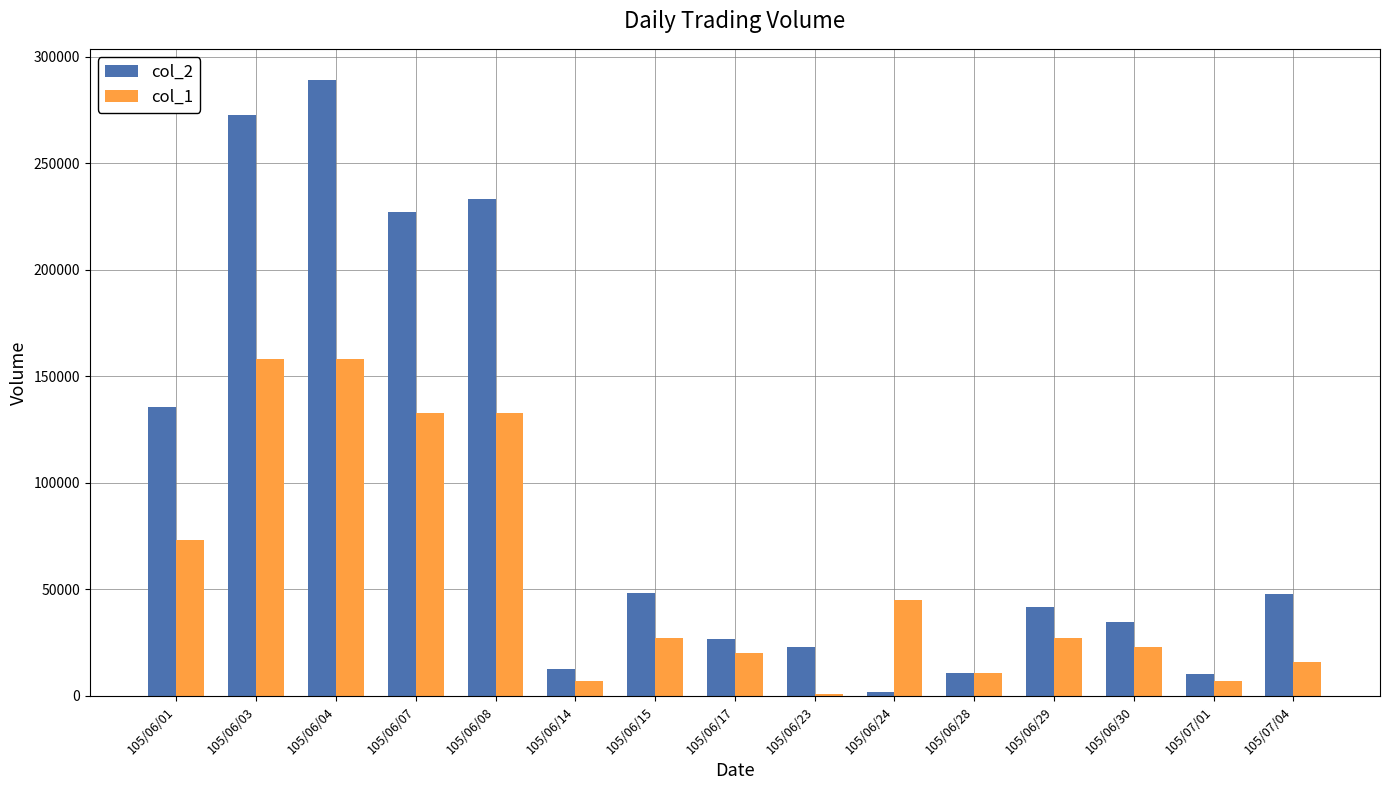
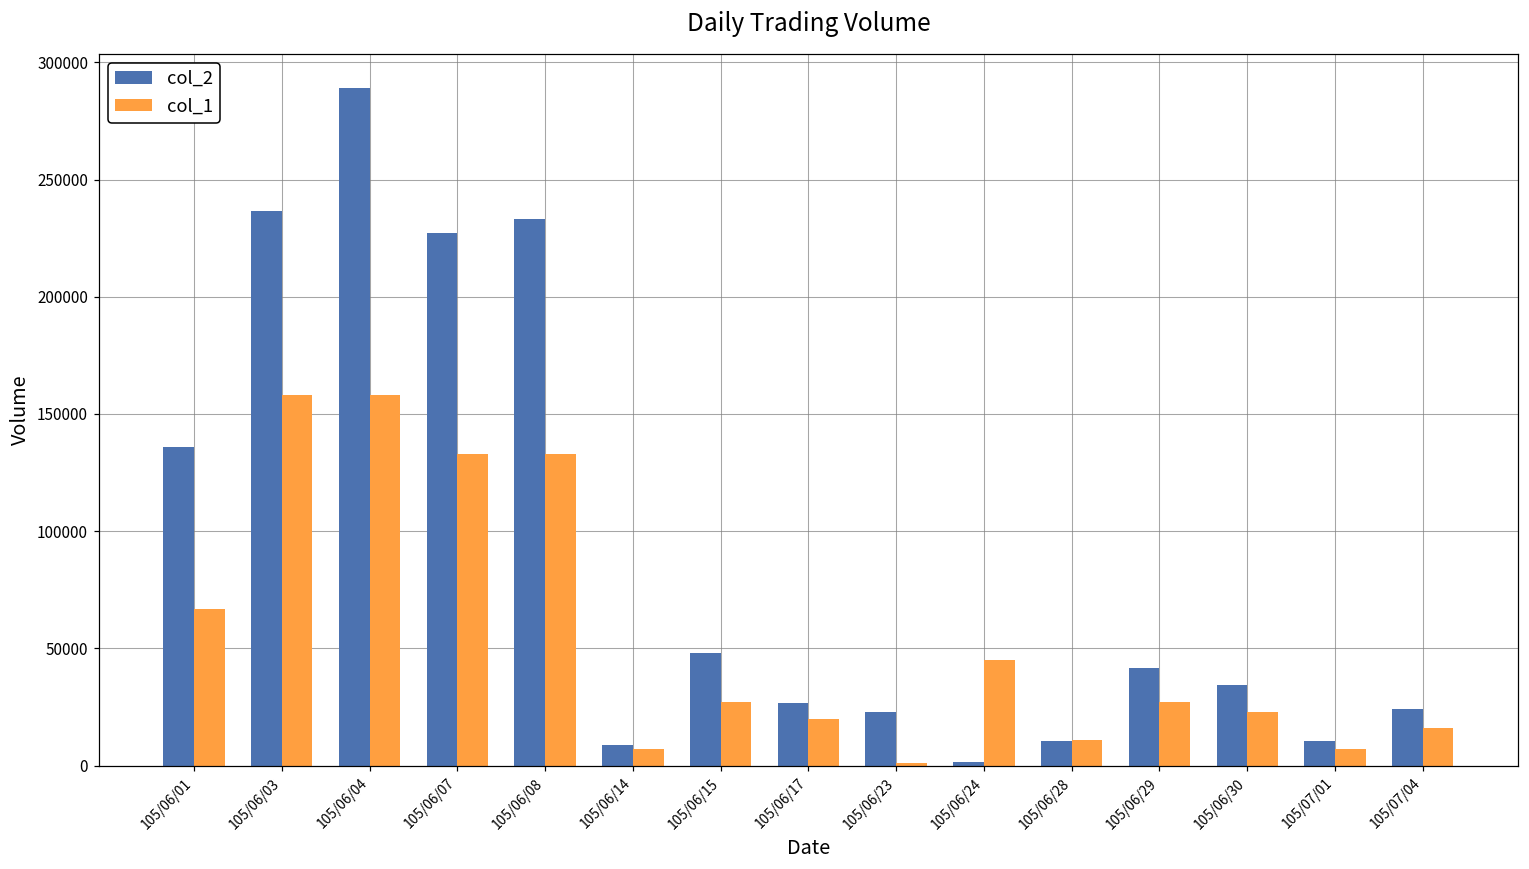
  {
    "col_2": {
      "105/06/01": 136000,
-     "105/06/03": 273000,
+     "105/06/03": 237000,
      "105/06/04": 289000,
      "105/06/07": 227000,
      "105/06/08": 233000,
-     "105/06/14": 13000,
+     "105/06/14": 9000,
      "105/06/15": 48000,
      "105/06/17": 27000,
      "105/06/23": 23000,
      "105/06/24": 2000,
      "105/06/28": 11000,
      "105/06/29": 42000,
      "105/06/30": 35000,
      "105/07/01": 10000,
-     "105/07/04": 48000
+     "105/07/04": 24000
    },
    "col_1": {
-     "105/06/01": 73000,
+     "105/06/01": 67000,
      "105/06/03": 158000,
      "105/06/04": 158000,
      "105/06/07": 133000,
      "105/06/08": 133000,
      "105/06/14": 7000,
      "105/06/15": 27000,
      "105/06/17": 20000,
      "105/06/24": 45000,
      "105/06/28": 11000,
      "105/06/29": 27000,
      "105/06/30": 23000,
      "105/07/01": 7000,
      "105/07/04": 16000
    }
  }
